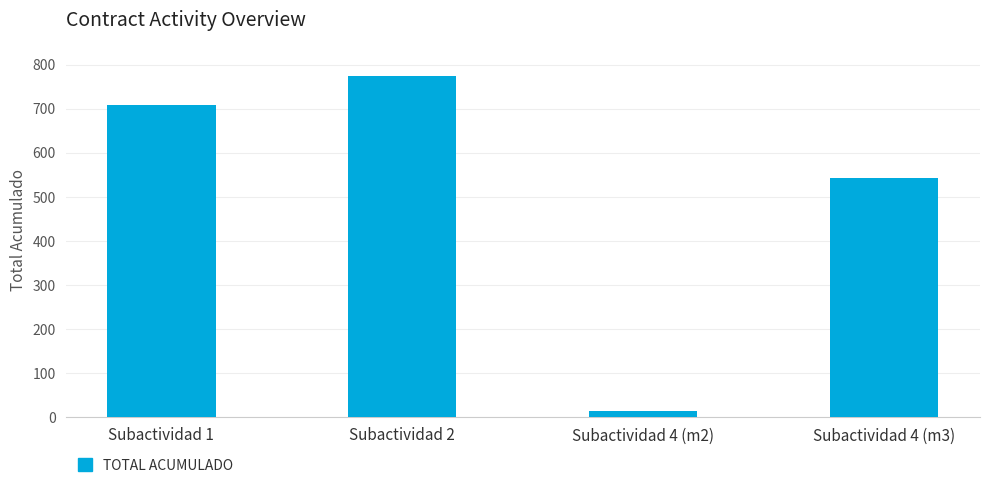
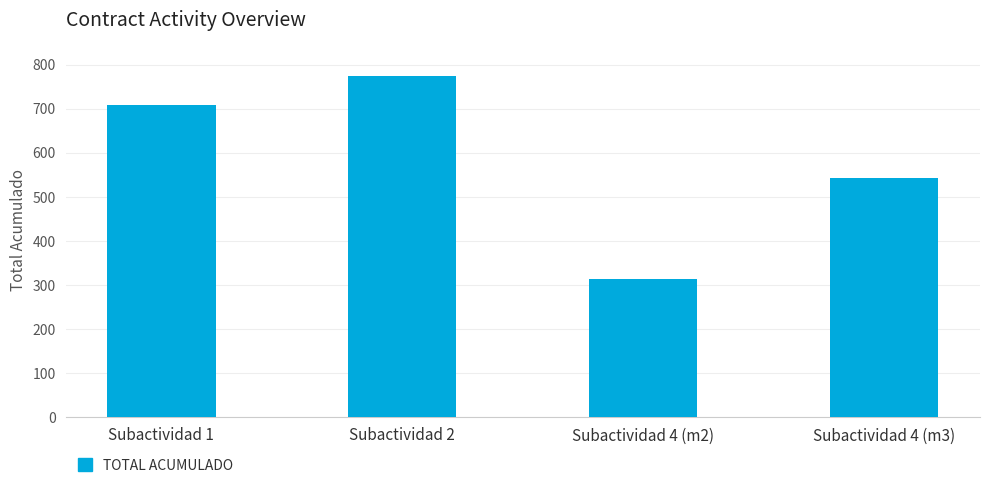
  {
    "Subactividad 1": 710,
    "Subactividad 2": 770,
-   "Subactividad 4 (m2)": 20,
+   "Subactividad 4 (m2)": 310,
    "Subactividad 4 (m3)": 540
  }
